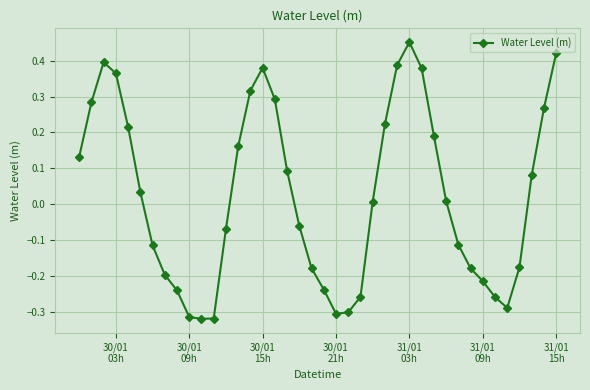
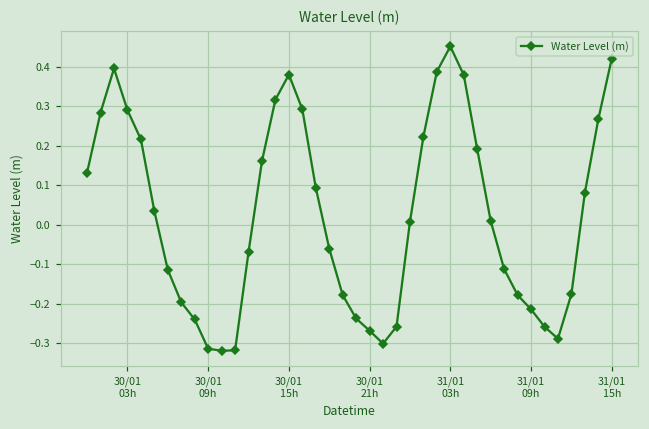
  {
-   "30/01 03h": 0.36,
+   "30/01 03h": 0.29,
    "30/01 09h": -0.31,
    "30/01 15h": 0.38,
-   "30/01 21h": -0.30,
+   "30/01 21h": -0.27,
    "31/01 03h": 0.45,
    "31/01 09h": -0.21,
    "31/01 15h": 0.42
  }
